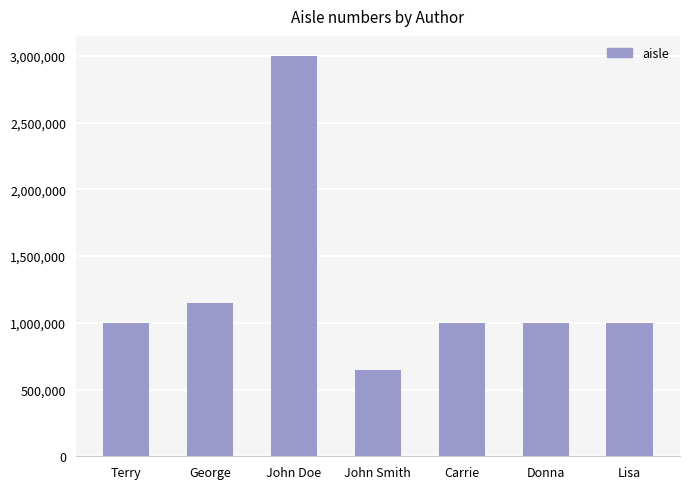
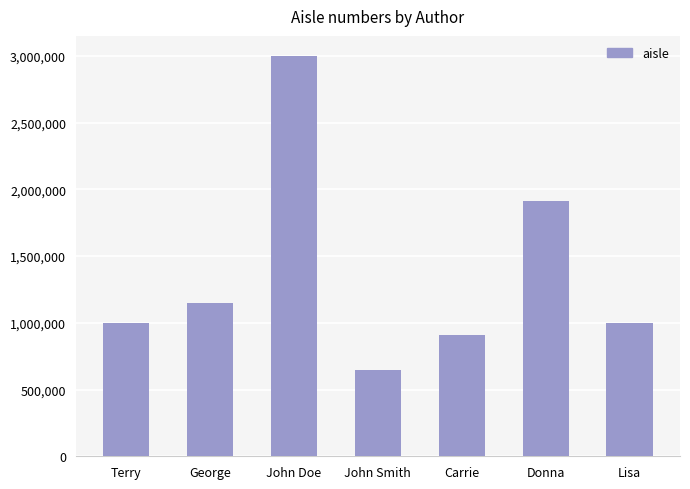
  {
    "Terry": "1,000,000",
    "George": "1,150,000",
    "John Doe": "3,000,000",
    "John Smith": "650,000",
-   "Carrie": "1,000,000",
-   "Donna": "1,000,000",
+   "Carrie": "910,000",
+   "Donna": "1,920,000",
    "Lisa": "1,000,000"
  }
